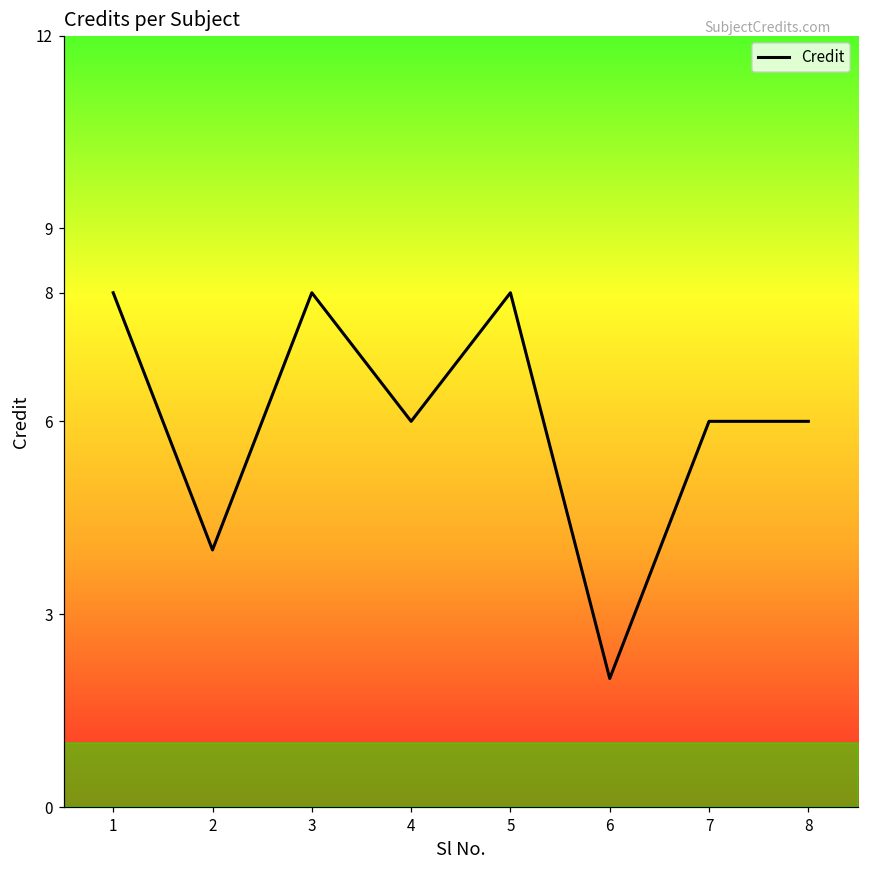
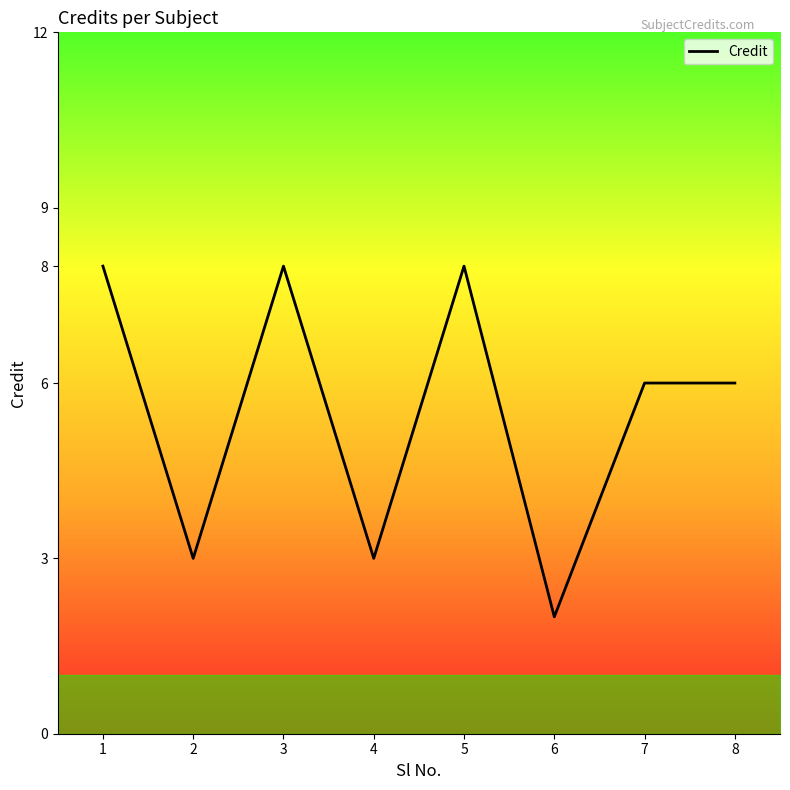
  {
    "Credit": {
      "1": 8,
-     "2": 4,
+     "2": 3,
      "3": 8,
-     "4": 6,
+     "4": 3,
      "5": 8,
      "6": 2,
      "7": 6,
      "8": 6
    }
  }
